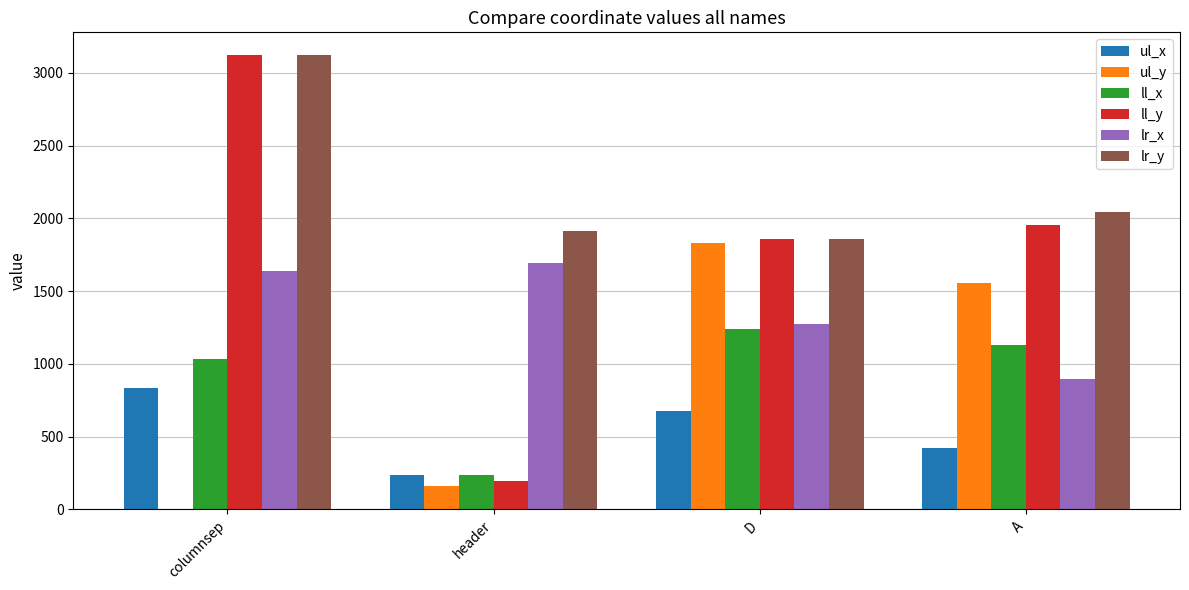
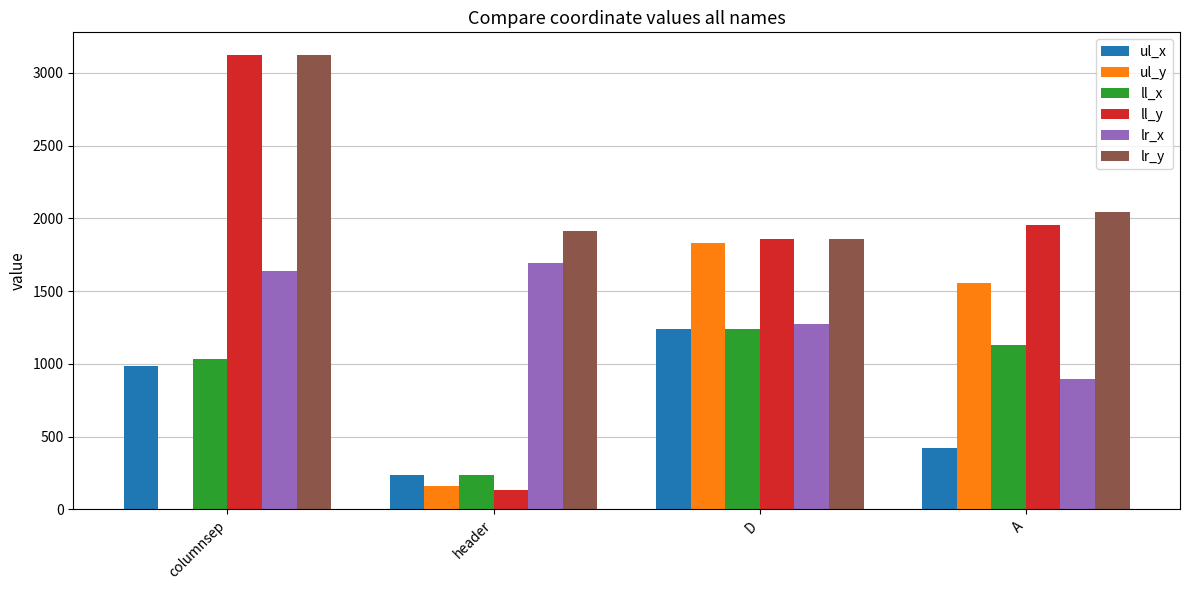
  {
    "ul_x": {
-     "columnsep": 830,
+     "columnsep": 990,
      "header": 240,
-     "D": 680,
+     "D": 1240,
      "A": 420
    },
    "ul_y": {
      "columnsep": 0,
      "header": 160,
      "D": 1830,
      "A": 1560
    },
    "ll_x": {
      "columnsep": 1040,
      "header": 240,
      "D": 1240,
      "A": 1130
    },
    "ll_y": {
      "columnsep": 3120,
-     "header": 190,
+     "header": 130,
      "D": 1860,
      "A": 1960
    },
    "lr_x": {
      "columnsep": 1640,
      "header": 1690,
      "D": 1270,
      "A": 890
    },
    "lr_y": {
      "columnsep": 3120,
      "header": 1910,
      "D": 1860,
      "A": 2050
    }
  }
